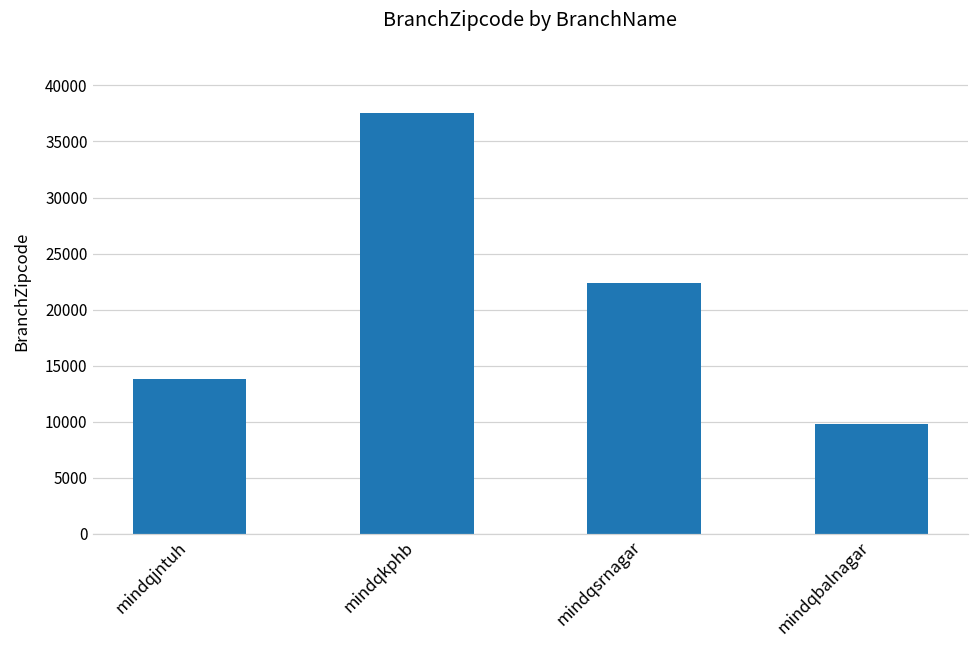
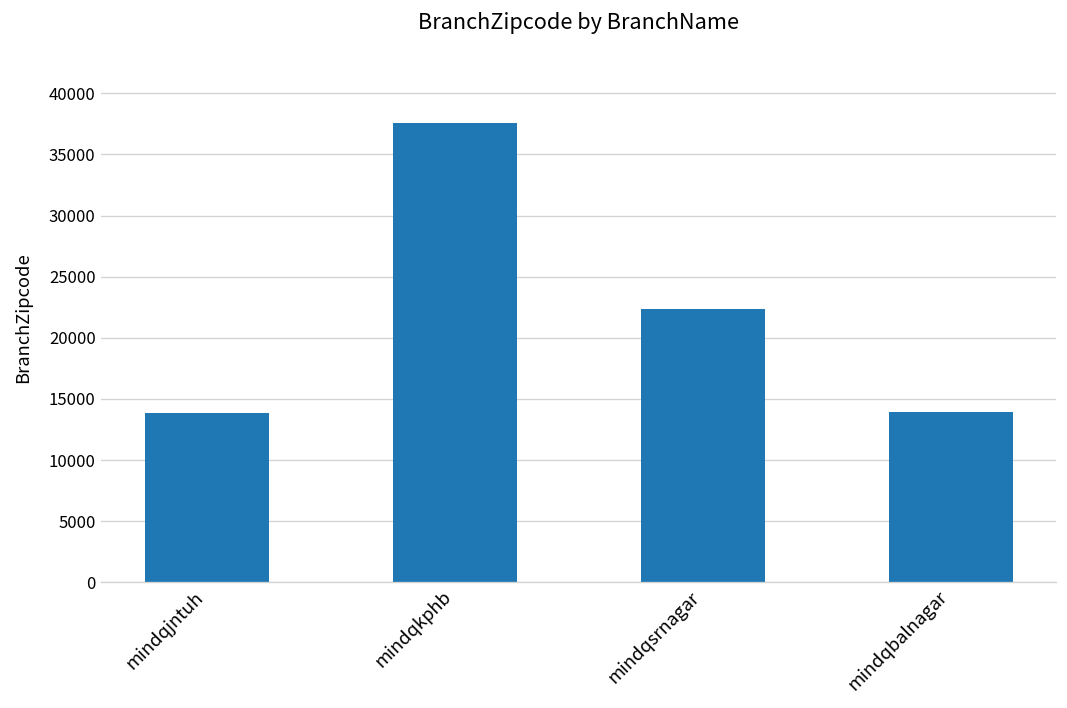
  {
    "mindqjntuh": 13800,
    "mindqkphb": 37600,
    "mindqsrnagar": 22400,
-   "mindqbalnagar": 9800
+   "mindqbalnagar": 13900
  }
